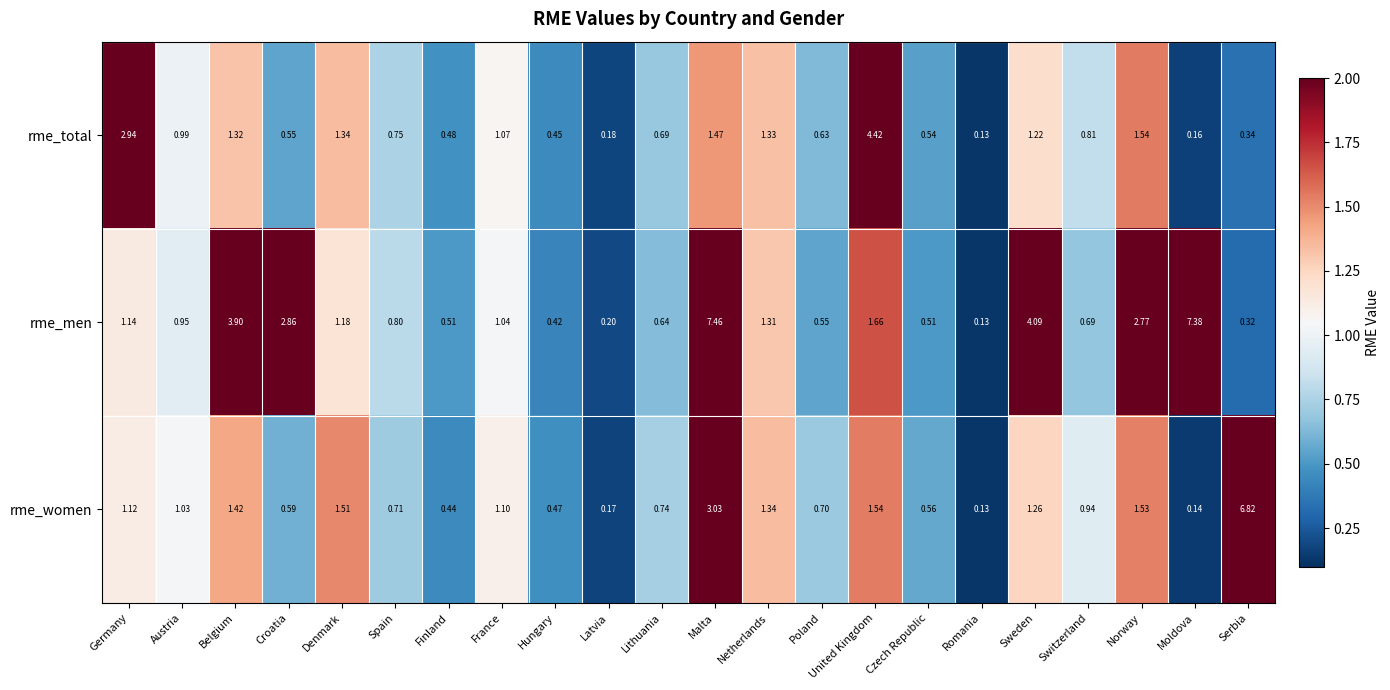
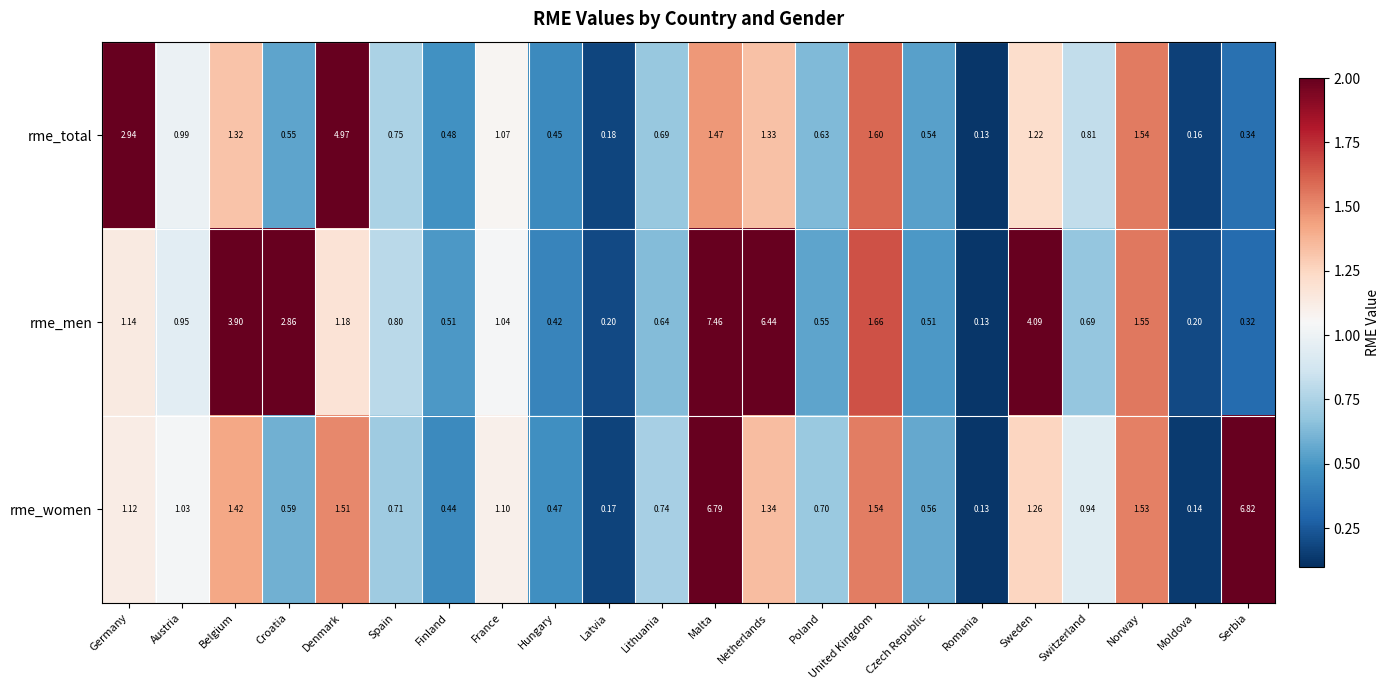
  {
    "rme_total": {
      "Germany": 2.94,
      "Austria": 0.99,
      "Belgium": 1.32,
      "Croatia": 0.55,
-     "Denmark": 1.34,
+     "Denmark": 4.97,
      "Spain": 0.75,
      "Finland": 0.48,
      "France": 1.07,
      "Hungary": 0.45,
      "Latvia": 0.18,
      "Lithuania": 0.69,
      "Malta": 1.47,
      "Netherlands": 1.33,
      "Poland": 0.63,
-     "United Kingdom": 4.42,
+     "United Kingdom": 1.60,
      "Czech Republic": 0.54,
      "Romania": 0.13,
      "Sweden": 1.22,
      "Switzerland": 0.81,
      "Norway": 1.54,
      "Moldova": 0.16,
      "Serbia": 0.34
    },
    "rme_men": {
      "Germany": 1.14,
      "Austria": 0.95,
      "Belgium": 3.90,
      "Croatia": 2.86,
      "Denmark": 1.18,
      "Spain": 0.80,
      "Finland": 0.51,
      "France": 1.04,
      "Hungary": 0.42,
      "Latvia": 0.20,
      "Lithuania": 0.64,
      "Malta": 7.46,
-     "Netherlands": 1.31,
+     "Netherlands": 6.44,
      "Poland": 0.55,
      "United Kingdom": 1.66,
      "Czech Republic": 0.51,
      "Romania": 0.13,
      "Sweden": 4.09,
      "Switzerland": 0.69,
-     "Norway": 2.77,
-     "Moldova": 7.38,
+     "Norway": 1.55,
+     "Moldova": 0.20,
      "Serbia": 0.32
    },
    "rme_women": {
      "Germany": 1.12,
      "Austria": 1.03,
      "Belgium": 1.42,
      "Croatia": 0.59,
      "Denmark": 1.51,
      "Spain": 0.71,
      "Finland": 0.44,
      "France": 1.10,
      "Hungary": 0.47,
      "Latvia": 0.17,
      "Lithuania": 0.74,
-     "Malta": 3.03,
+     "Malta": 6.79,
      "Netherlands": 1.34,
      "Poland": 0.70,
      "United Kingdom": 1.54,
      "Czech Republic": 0.56,
      "Romania": 0.13,
      "Sweden": 1.26,
      "Switzerland": 0.94,
      "Norway": 1.53,
      "Moldova": 0.14,
      "Serbia": 6.82
    }
  }
